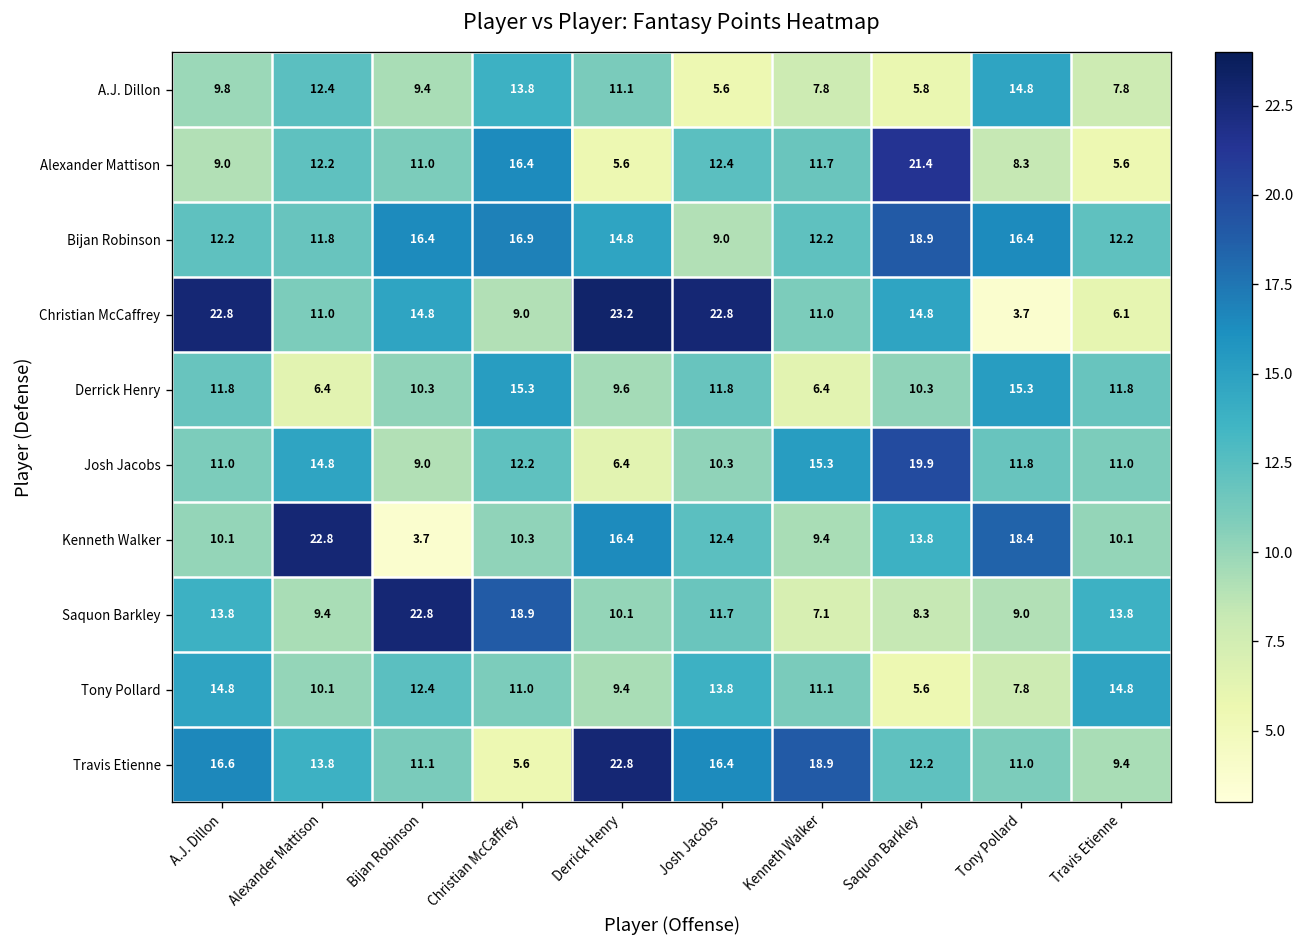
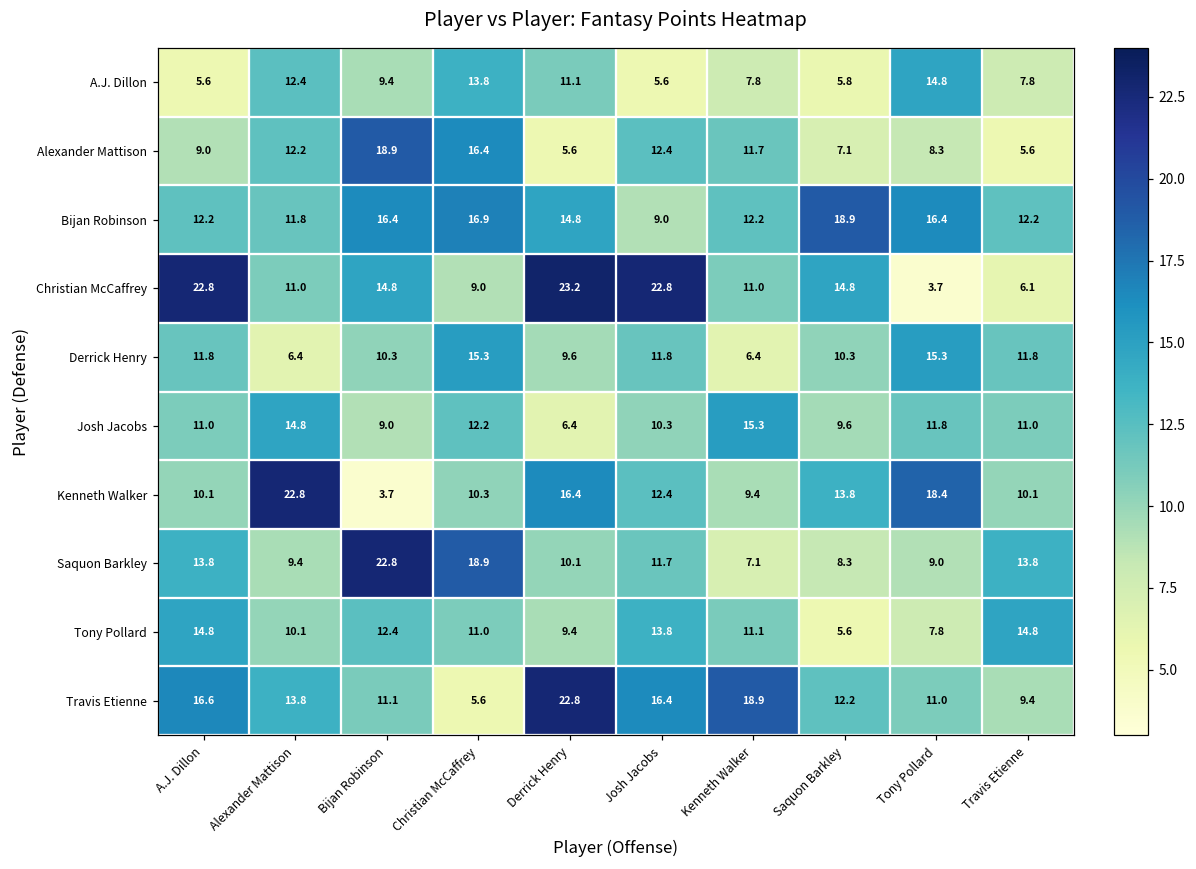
  {
    "A.J. Dillon": {
-     "A.J. Dillon": 9.8,
+     "A.J. Dillon": 5.6,
      "Alexander Mattison": 12.4,
      "Bijan Robinson": 9.4,
      "Christian McCaffrey": 13.8,
      "Derrick Henry": 11.1,
      "Josh Jacobs": 5.6,
      "Kenneth Walker": 7.8,
      "Saquon Barkley": 5.8,
      "Tony Pollard": 14.8,
      "Travis Etienne": 7.8
    },
    "Alexander Mattison": {
      "A.J. Dillon": 9.0,
      "Alexander Mattison": 12.2,
-     "Bijan Robinson": 11.0,
+     "Bijan Robinson": 18.9,
      "Christian McCaffrey": 16.4,
      "Derrick Henry": 5.6,
      "Josh Jacobs": 12.4,
      "Kenneth Walker": 11.7,
-     "Saquon Barkley": 21.4,
+     "Saquon Barkley": 7.1,
      "Tony Pollard": 8.3,
      "Travis Etienne": 5.6
    },
    "Bijan Robinson": {
      "A.J. Dillon": 12.2,
      "Alexander Mattison": 11.8,
      "Bijan Robinson": 16.4,
      "Christian McCaffrey": 16.9,
      "Derrick Henry": 14.8,
      "Josh Jacobs": 9.0,
      "Kenneth Walker": 12.2,
      "Saquon Barkley": 18.9,
      "Tony Pollard": 16.4,
      "Travis Etienne": 12.2
    },
    "Christian McCaffrey": {
      "A.J. Dillon": 22.8,
      "Alexander Mattison": 11.0,
      "Bijan Robinson": 14.8,
      "Christian McCaffrey": 9.0,
      "Derrick Henry": 23.2,
      "Josh Jacobs": 22.8,
      "Kenneth Walker": 11.0,
      "Saquon Barkley": 14.8,
      "Tony Pollard": 3.7,
      "Travis Etienne": 6.1
    },
    "Derrick Henry": {
      "A.J. Dillon": 11.8,
      "Alexander Mattison": 6.4,
      "Bijan Robinson": 10.3,
      "Christian McCaffrey": 15.3,
      "Derrick Henry": 9.6,
      "Josh Jacobs": 11.8,
      "Kenneth Walker": 6.4,
      "Saquon Barkley": 10.3,
      "Tony Pollard": 15.3,
      "Travis Etienne": 11.8
    },
    "Josh Jacobs": {
      "A.J. Dillon": 11.0,
      "Alexander Mattison": 14.8,
      "Bijan Robinson": 9.0,
      "Christian McCaffrey": 12.2,
      "Derrick Henry": 6.4,
      "Josh Jacobs": 10.3,
      "Kenneth Walker": 15.3,
-     "Saquon Barkley": 19.9,
+     "Saquon Barkley": 9.6,
      "Tony Pollard": 11.8,
      "Travis Etienne": 11.0
    },
    "Kenneth Walker": {
      "A.J. Dillon": 10.1,
      "Alexander Mattison": 22.8,
      "Bijan Robinson": 3.7,
      "Christian McCaffrey": 10.3,
      "Derrick Henry": 16.4,
      "Josh Jacobs": 12.4,
      "Kenneth Walker": 9.4,
      "Saquon Barkley": 13.8,
      "Tony Pollard": 18.4,
      "Travis Etienne": 10.1
    },
    "Saquon Barkley": {
      "A.J. Dillon": 13.8,
      "Alexander Mattison": 9.4,
      "Bijan Robinson": 22.8,
      "Christian McCaffrey": 18.9,
      "Derrick Henry": 10.1,
      "Josh Jacobs": 11.7,
      "Kenneth Walker": 7.1,
      "Saquon Barkley": 8.3,
      "Tony Pollard": 9.0,
      "Travis Etienne": 13.8
    },
    "Tony Pollard": {
      "A.J. Dillon": 14.8,
      "Alexander Mattison": 10.1,
      "Bijan Robinson": 12.4,
      "Christian McCaffrey": 11.0,
      "Derrick Henry": 9.4,
      "Josh Jacobs": 13.8,
      "Kenneth Walker": 11.1,
      "Saquon Barkley": 5.6,
      "Tony Pollard": 7.8,
      "Travis Etienne": 14.8
    },
    "Travis Etienne": {
      "A.J. Dillon": 16.6,
      "Alexander Mattison": 13.8,
      "Bijan Robinson": 11.1,
      "Christian McCaffrey": 5.6,
      "Derrick Henry": 22.8,
      "Josh Jacobs": 16.4,
      "Kenneth Walker": 18.9,
      "Saquon Barkley": 12.2,
      "Tony Pollard": 11.0,
      "Travis Etienne": 9.4
    }
  }
